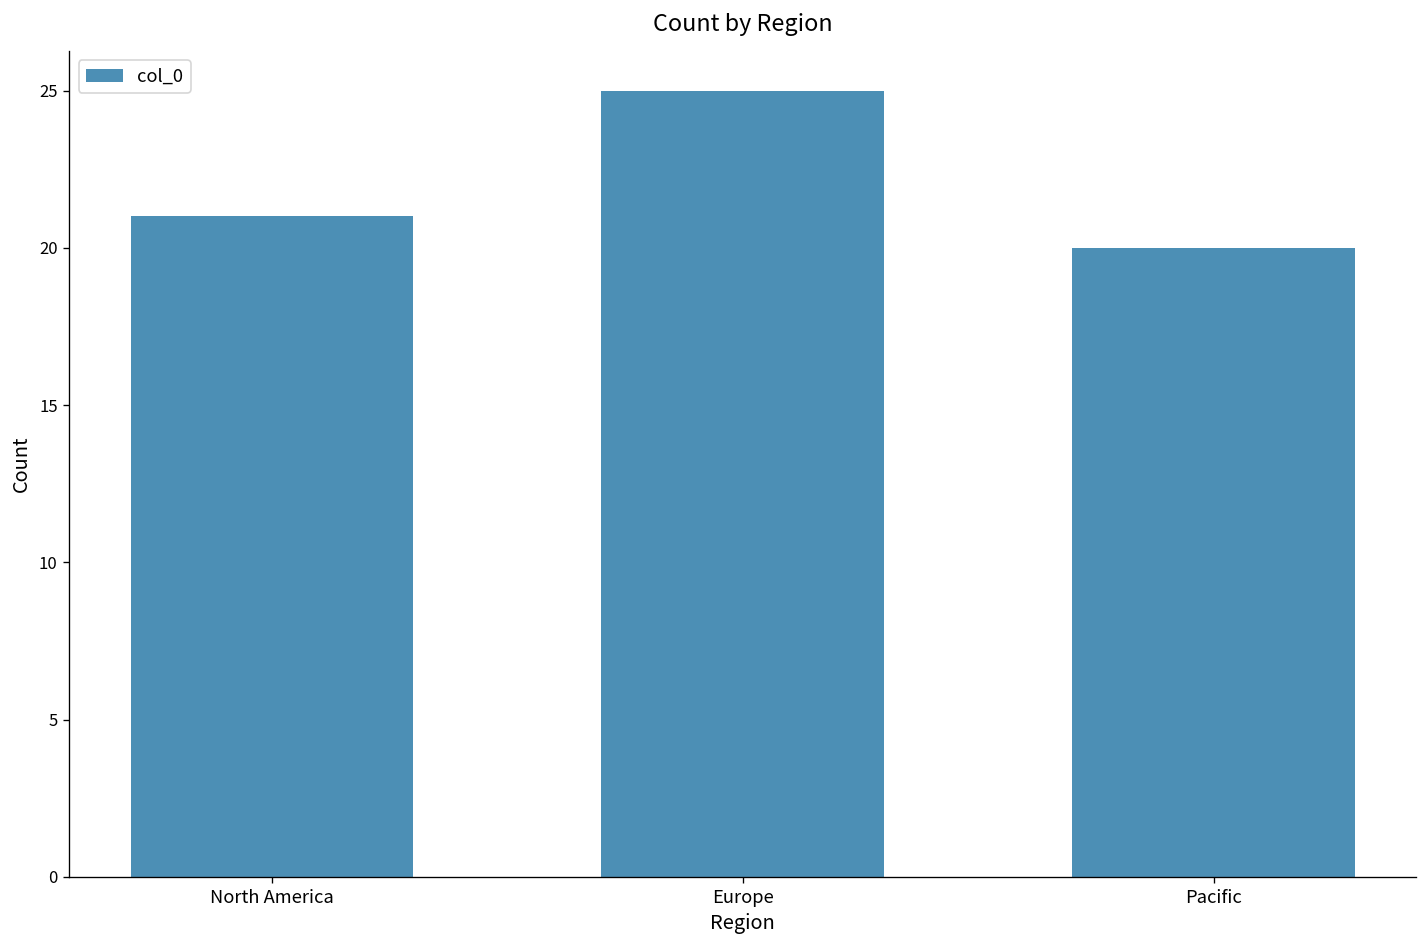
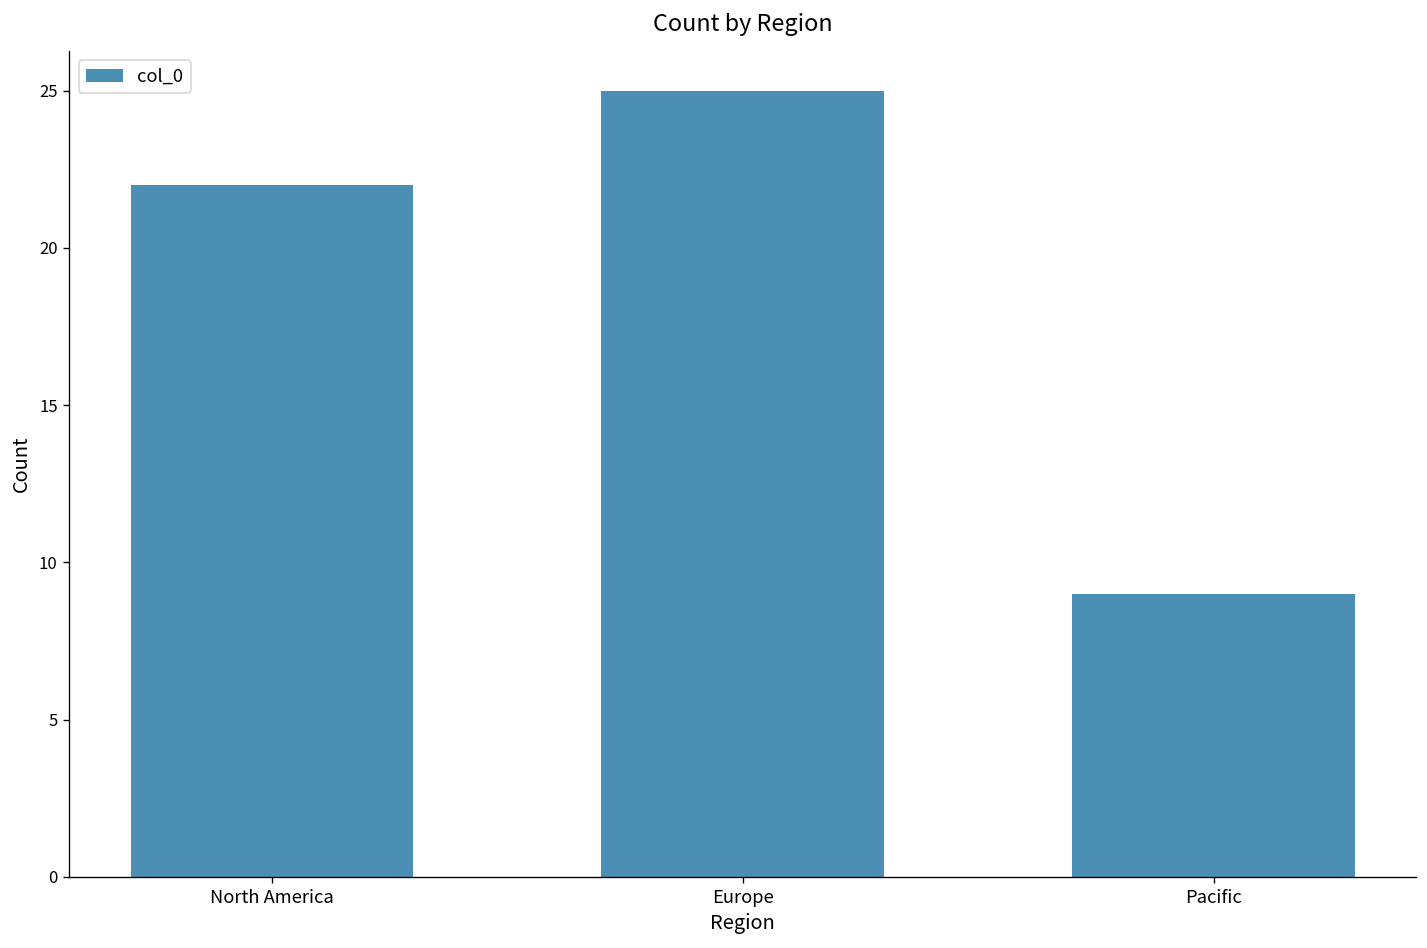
  {
-   "North America": 21,
+   "North America": 22,
    "Europe": 25,
-   "Pacific": 20
+   "Pacific": 9
  }
